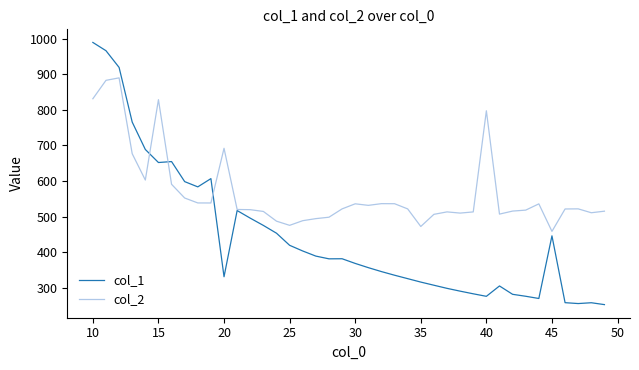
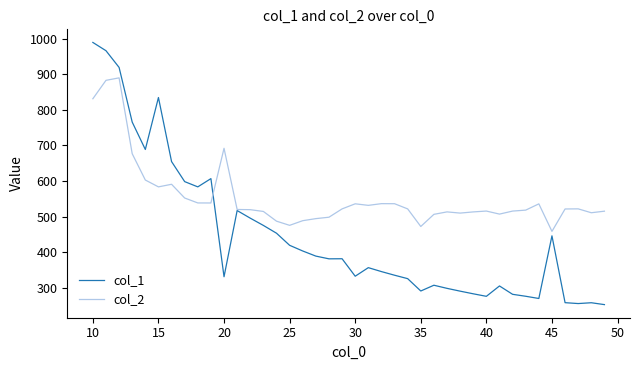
  {
    "col_1": {
      "10": 990,
-     "15": 650,
+     "15": 830,
      "20": 330,
      "25": 420,
-     "30": 370,
-     "35": 320,
+     "30": 330,
+     "35": 290,
      "40": 280,
      "45": 450
    },
    "col_2": {
      "10": 830,
-     "15": 830,
+     "15": 580,
      "20": 690,
      "25": 480,
      "30": 540,
      "35": 470,
-     "40": 800,
+     "40": 520,
      "45": 460
    }
  }
